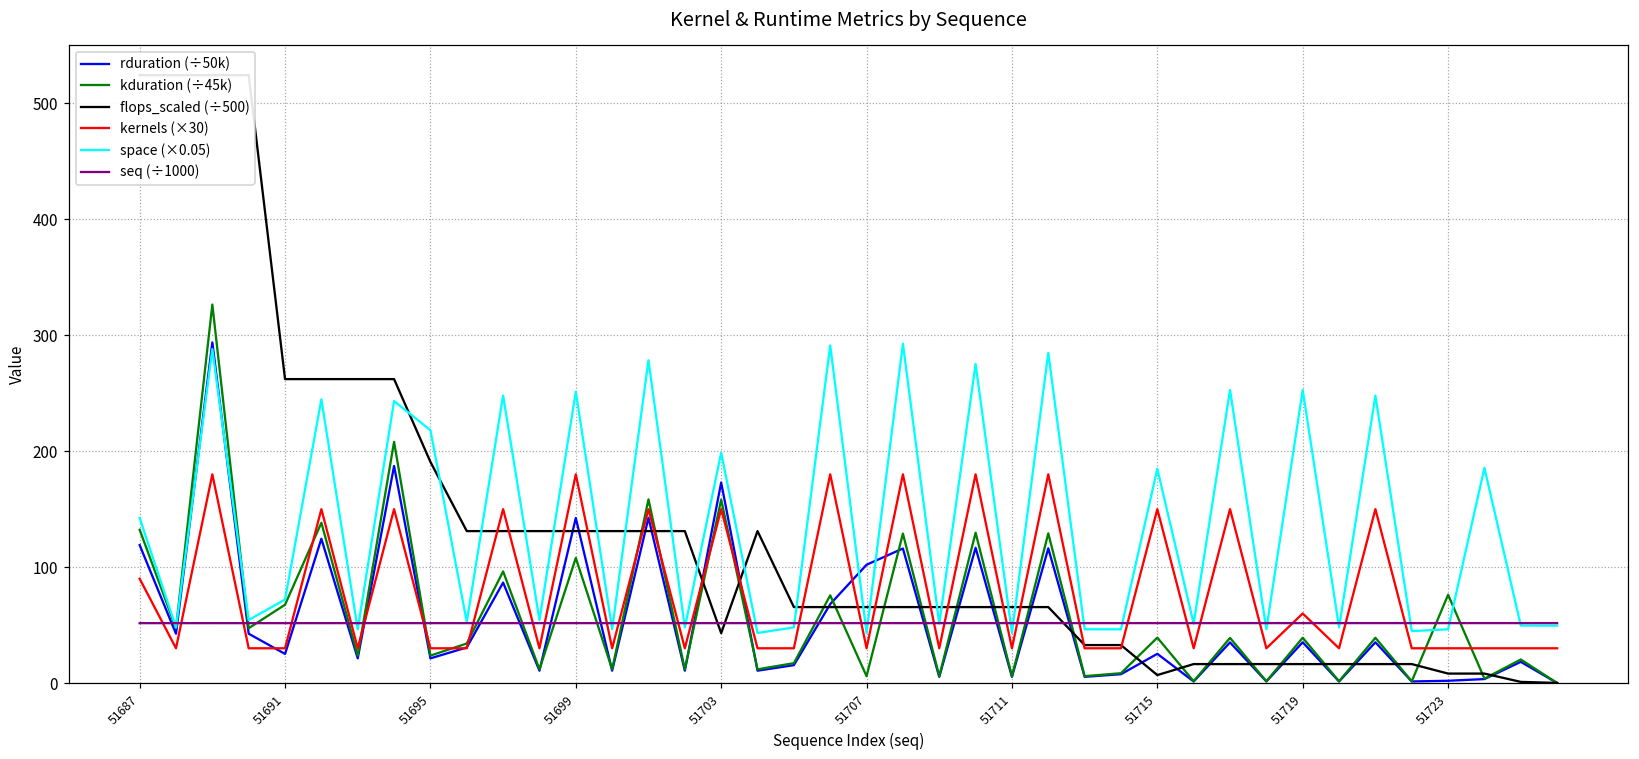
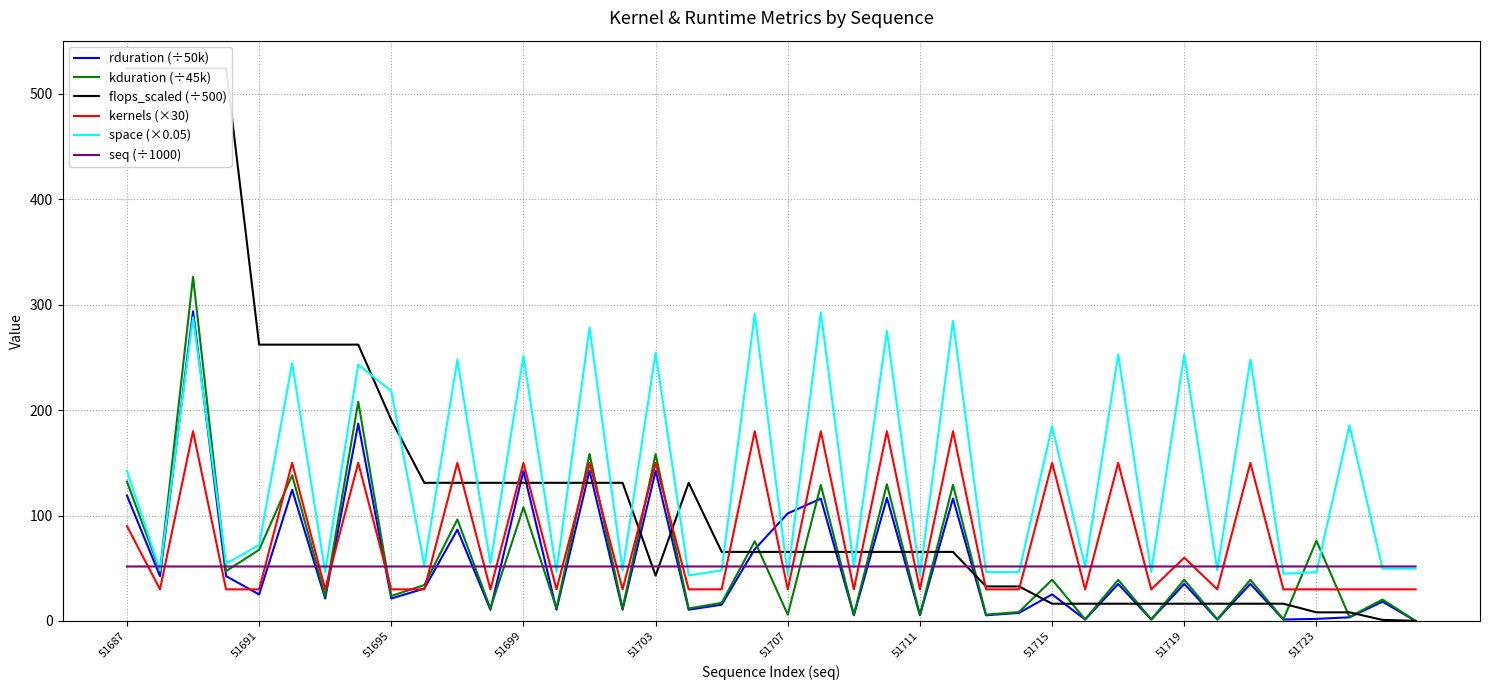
  {
    "rduration (÷50k)": {
      "51687": 119,
      "51691": 25,
      "51699": 142,
-     "51703": 173,
+     "51703": 142,
      "51707": 102,
      "51715": 25,
      "51719": 35,
      "51723": 2
    },
    "kduration (÷45k)": {
      "51687": 132,
      "51691": 68,
      "51699": 108,
      "51703": 158,
      "51707": 6,
      "51715": 39,
      "51719": 39,
      "51723": 76
    },
    "flops_scaled (÷500)": {
      "51691": 262,
      "51695": 191,
      "51699": 131,
      "51703": 43,
      "51707": 66,
      "51711": 66,
-     "51715": 7,
+     "51715": 16,
      "51719": 16,
      "51723": 8
    },
    "kernels (×30)": {
      "51687": 90,
      "51691": 30,
      "51695": 30,
-     "51699": 180,
+     "51699": 150,
      "51703": 150,
      "51707": 30,
      "51711": 30,
      "51715": 150,
      "51719": 60,
      "51723": 30
    },
    "space (×0.05)": {
      "51687": 142,
      "51691": 72,
      "51695": 218,
      "51699": 251,
-     "51703": 199,
+     "51703": 254,
      "51707": 43,
      "51711": 43,
      "51715": 185,
      "51719": 253,
      "51723": 46
    },
    "seq (÷1000)": {
      "51687": 52,
      "51691": 52,
      "51695": 52,
      "51699": 52,
      "51703": 52,
      "51707": 52,
      "51711": 52,
      "51715": 52,
      "51719": 52,
      "51723": 52
    }
  }
